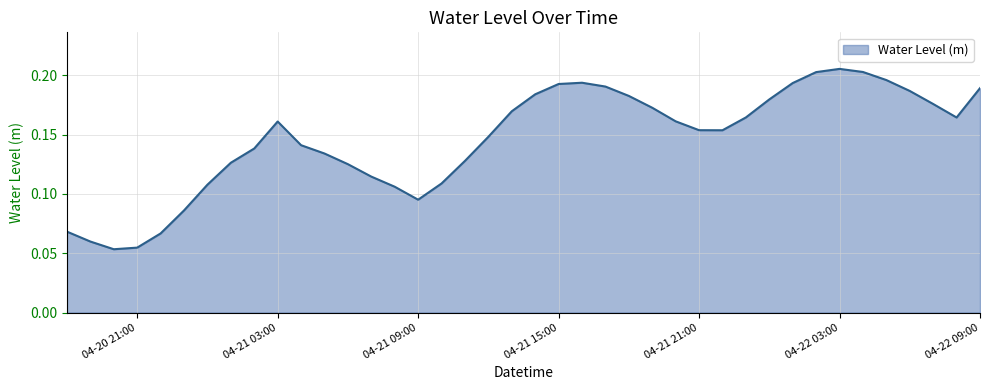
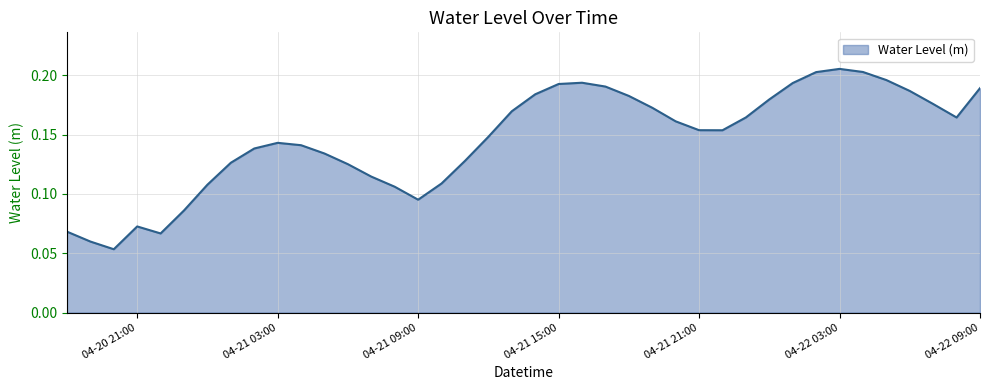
  {
-   "04-20 21:00": 0.055,
-   "04-21 03:00": 0.161,
+   "04-20 21:00": 0.073,
+   "04-21 03:00": 0.143,
    "04-21 09:00": 0.095,
    "04-21 15:00": 0.193,
    "04-21 21:00": 0.154,
    "04-22 03:00": 0.206,
    "04-22 09:00": 0.189
  }
